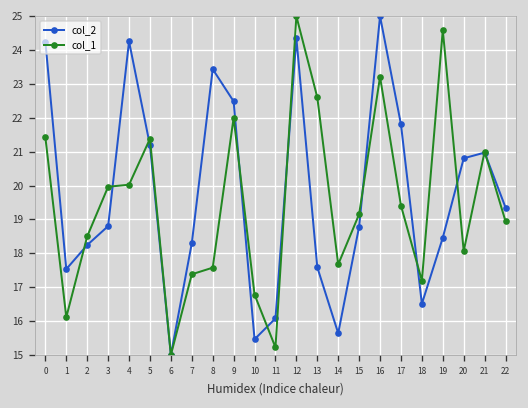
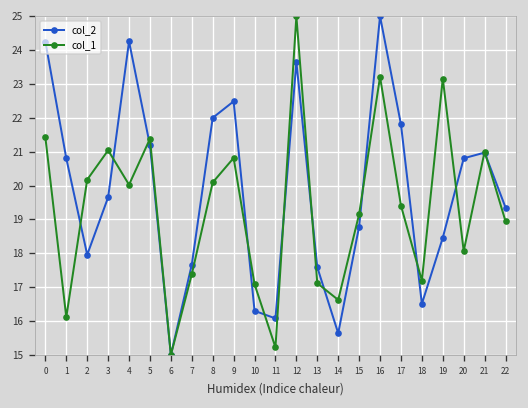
  {
    "col_2": {
-     "1": 17.5,
-     "2": 18.2,
-     "3": 18.8,
+     "1": 20.8,
+     "2": 18.0,
+     "3": 19.7,
      "4": 24.3,
      "5": 21.2,
-     "7": 18.3,
-     "8": 23.4,
+     "7": 17.7,
+     "8": 22.0,
      "9": 22.5,
-     "10": 15.5,
+     "10": 16.3,
      "11": 16.1,
-     "12": 24.3,
+     "12": 23.6,
      "13": 17.6,
      "14": 15.6,
      "15": 18.8,
      "16": 25.0,
      "17": 21.8,
      "18": 16.5,
      "19": 18.5,
      "20": 20.8,
      "22": 19.4
    },
    "col_1": {
      "0": 21.4,
      "1": 16.1,
-     "2": 18.5,
-     "3": 20.0,
+     "2": 20.2,
+     "3": 21.0,
      "4": 20.0,
      "5": 21.4,
      "7": 17.4,
-     "8": 17.6,
-     "9": 22.0,
-     "10": 16.8,
+     "8": 20.1,
+     "9": 20.8,
+     "10": 17.1,
      "11": 15.2,
      "12": 25.0,
-     "13": 22.6,
-     "14": 17.7,
+     "13": 17.1,
+     "14": 16.6,
      "15": 19.2,
      "16": 23.2,
      "17": 19.4,
      "18": 17.2,
-     "19": 24.6,
+     "19": 23.2,
      "20": 18.1,
      "22": 18.9
    }
  }
